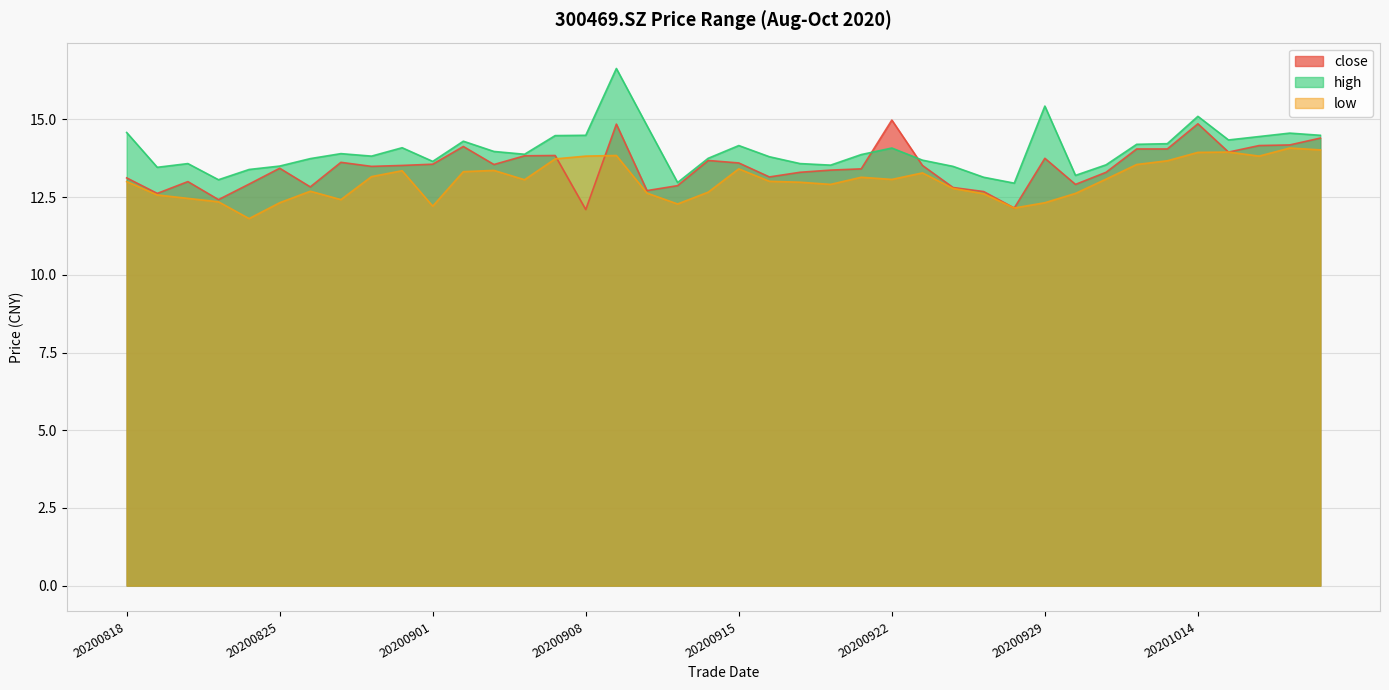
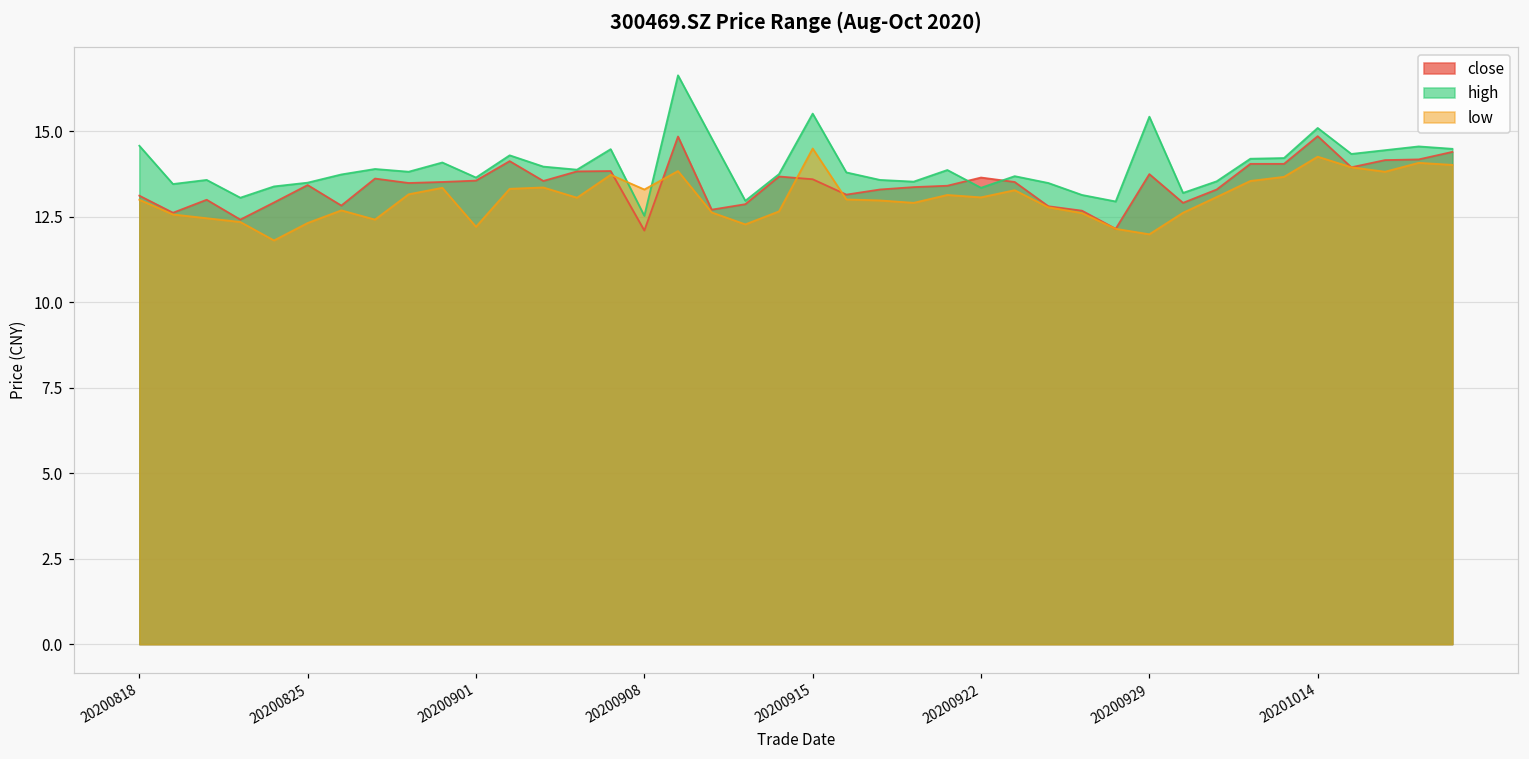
  {
    "close": {
      "20200818": 13.1,
      "20200901": 13.6,
      "20200908": 12.1,
      "20200915": 13.6,
-     "20200922": 15.0,
+     "20200922": 13.7,
      "20200929": 13.8,
      "20201014": 14.9
    },
    "high": {
      "20200818": 14.6,
      "20200901": 13.7,
-     "20200908": 14.5,
-     "20200915": 14.2,
-     "20200922": 14.1,
+     "20200908": 12.5,
+     "20200915": 15.5,
+     "20200922": 13.4,
      "20200929": 15.4,
      "20201014": 15.1
    },
    "low": {
      "20200818": 13.0,
      "20200825": 12.3,
      "20200901": 12.2,
-     "20200908": 13.8,
-     "20200915": 13.4,
+     "20200908": 13.3,
+     "20200915": 14.5,
      "20200922": 13.1,
-     "20200929": 12.3,
-     "20201014": 13.9
+     "20200929": 12.0,
+     "20201014": 14.3
    }
  }
